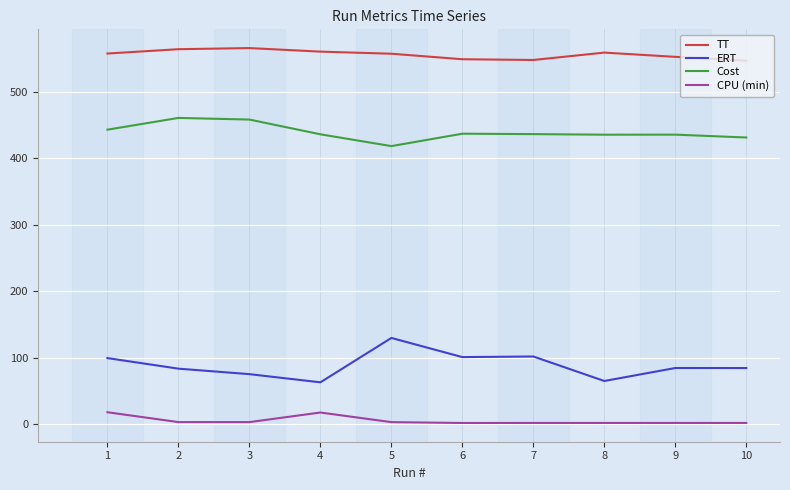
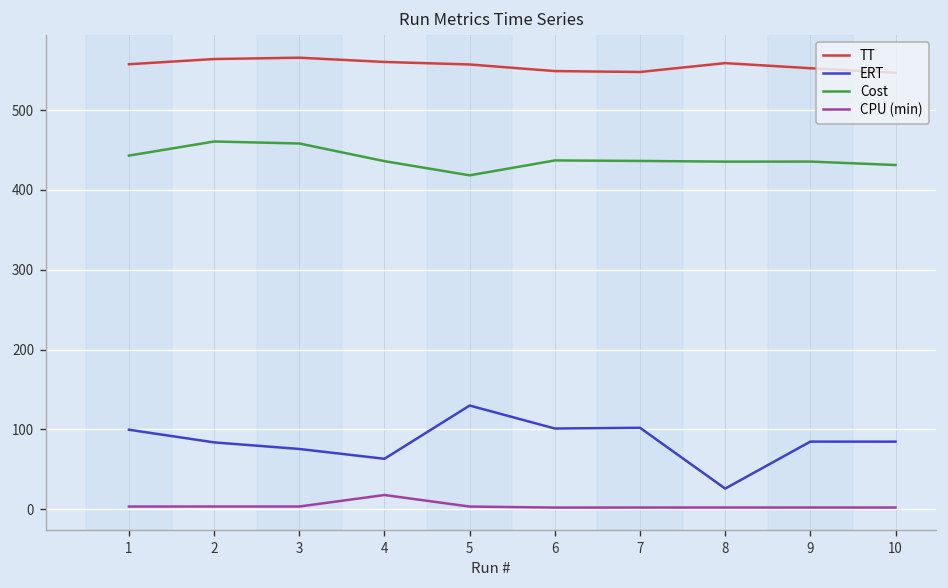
  {
    "TT": {
      "1": 560,
      "2": 560,
      "3": 570,
      "4": 560,
      "5": 560,
      "6": 550,
      "7": 550,
      "8": 560,
      "9": 550
    },
    "ERT": {
      "1": 100,
      "2": 80,
      "3": 80,
      "4": 60,
      "5": 130,
      "6": 100,
      "7": 100,
-     "8": 70,
+     "8": 30,
      "9": 80,
      "10": 80
    },
    "Cost": {
      "1": 440,
      "2": 460,
      "3": 460,
      "4": 440,
      "5": 420,
      "6": 440,
      "7": 440,
      "8": 440,
      "9": 440,
      "10": 430
    },
    "CPU (min)": {
-     "1": 20,
+     "1": 0,
      "2": 0,
      "3": 0,
      "4": 20,
      "5": 0,
      "6": 0,
      "7": 0,
      "8": 0,
      "9": 0,
      "10": 0
    }
  }
